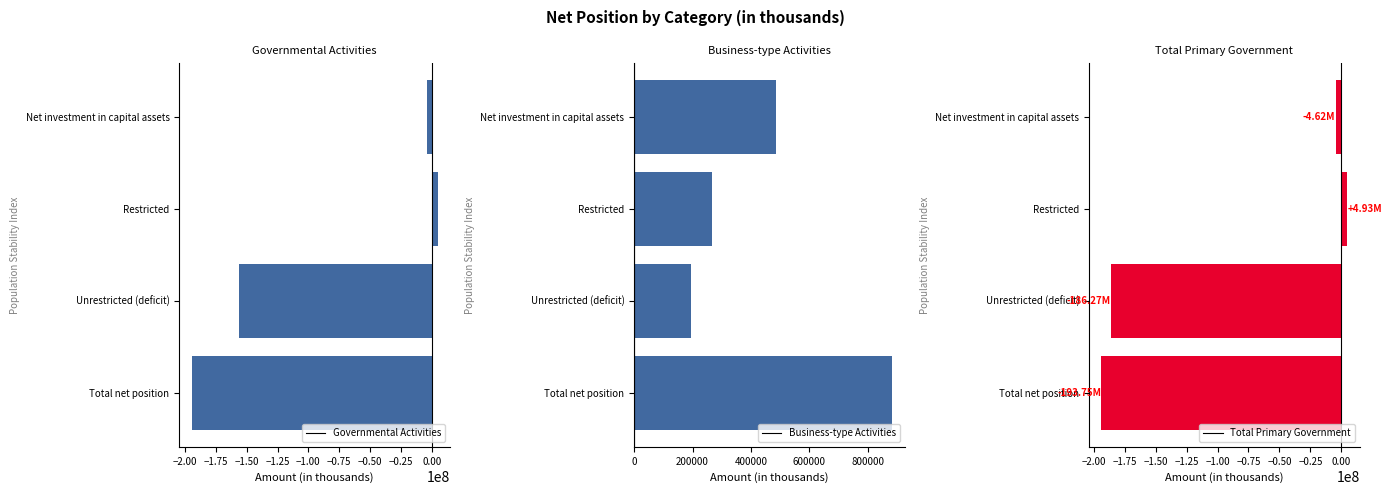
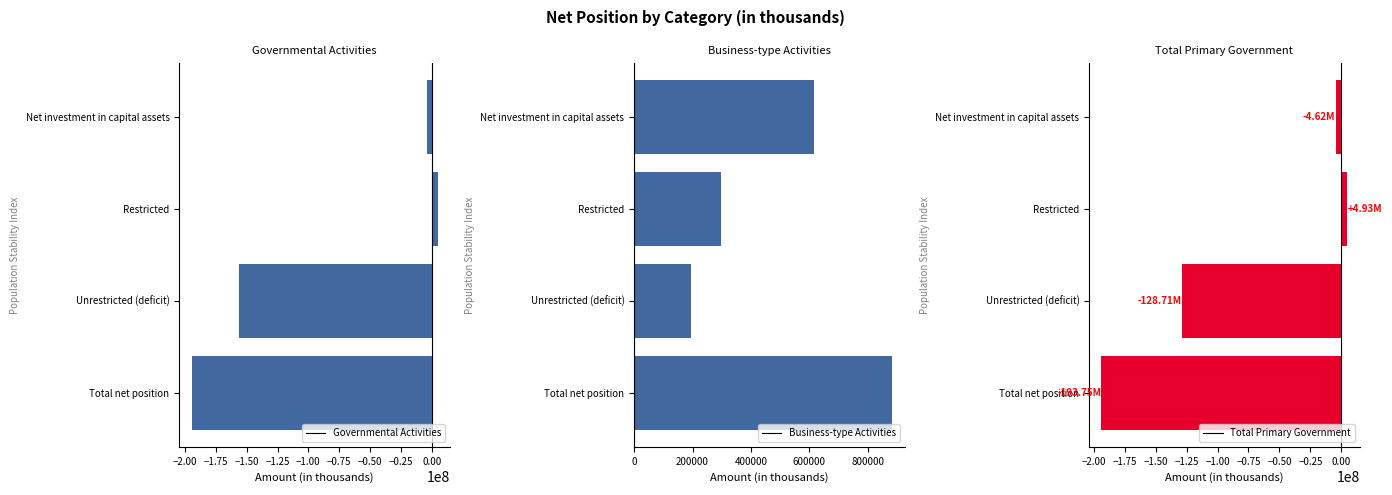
  {
    "Governmental Activities": {
      "Net investment in capital assets": "-4000000",
      "Restricted": "5000000",
      "Unrestricted (deficit)": "-156000000",
      "Total net position": "-195000000"
    },
    "Business-type Activities": {
-     "Net investment in capital assets": "490000",
-     "Restricted": "270000",
+     "Net investment in capital assets": "620000",
+     "Restricted": "300000",
      "Unrestricted (deficit)": "190000",
      "Total net position": "880000"
    },
    "Total Primary Government": {
      "Net investment in capital assets": "-4.62M",
      "Restricted": "+4.93M",
-     "Unrestricted (deficit)": "-186.27M",
+     "Unrestricted (deficit)": "-128.71M",
      "Total net position": "-193.75M"
    }
  }
